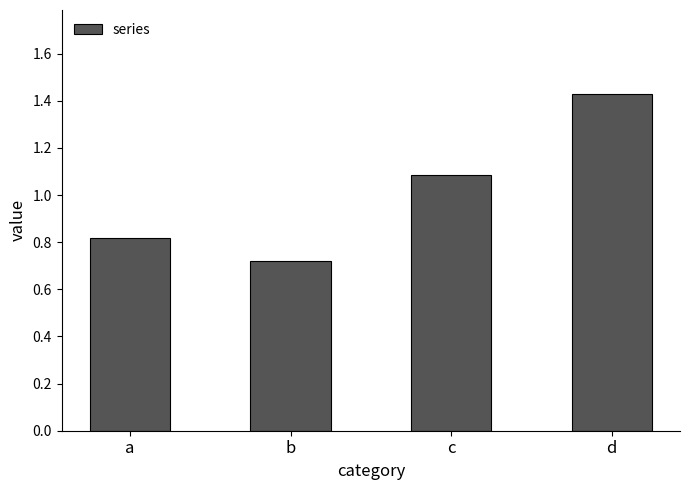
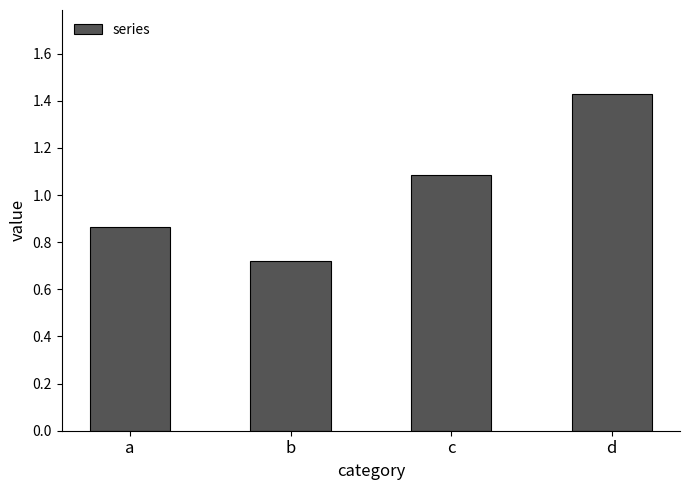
  {
-   "a": 0.82,
+   "a": 0.86,
    "b": 0.72,
    "c": 1.08,
    "d": 1.43
  }
